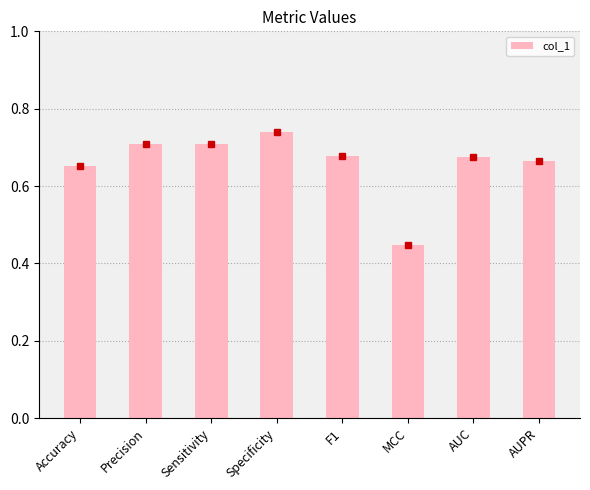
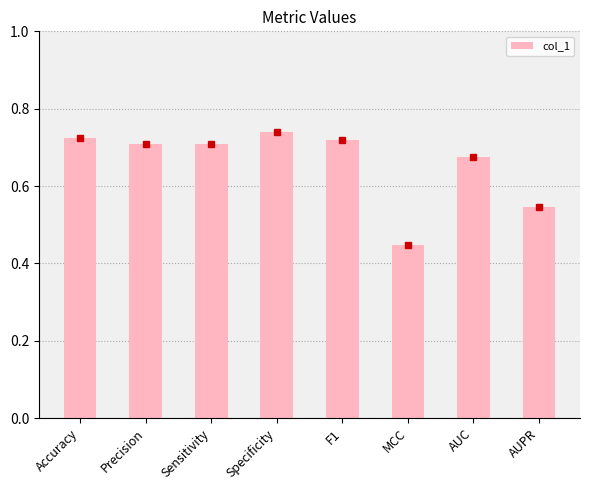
  {
    "col_1": {
-     "Accuracy": 0.65,
+     "Accuracy": 0.72,
      "Precision": 0.71,
      "Sensitivity": 0.71,
      "Specificity": 0.74,
-     "F1": 0.68,
+     "F1": 0.72,
      "MCC": 0.45,
      "AUC": 0.68,
-     "AUPR": 0.66
+     "AUPR": 0.54
    }
  }
